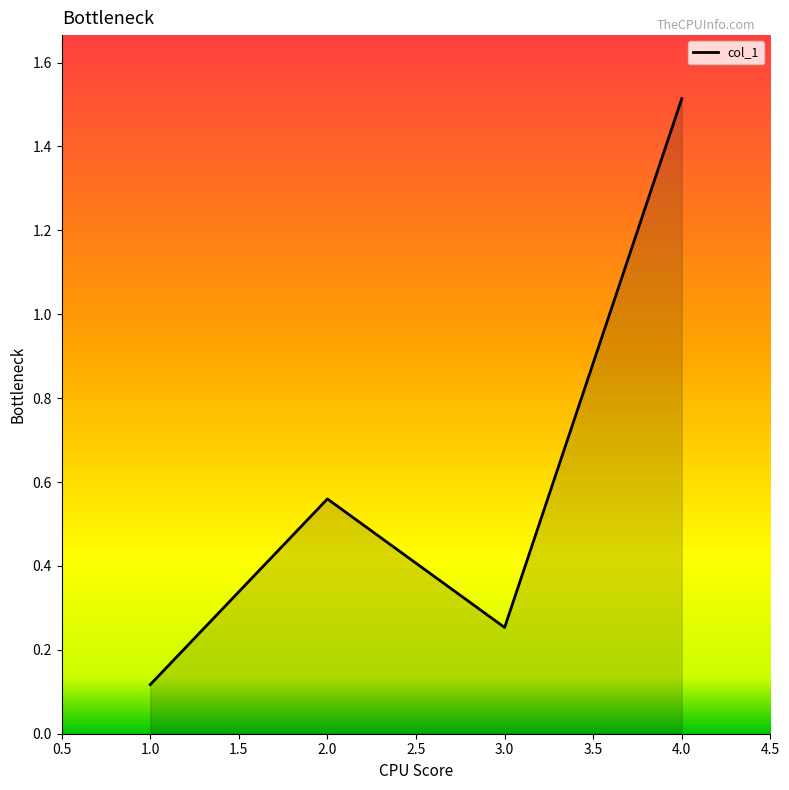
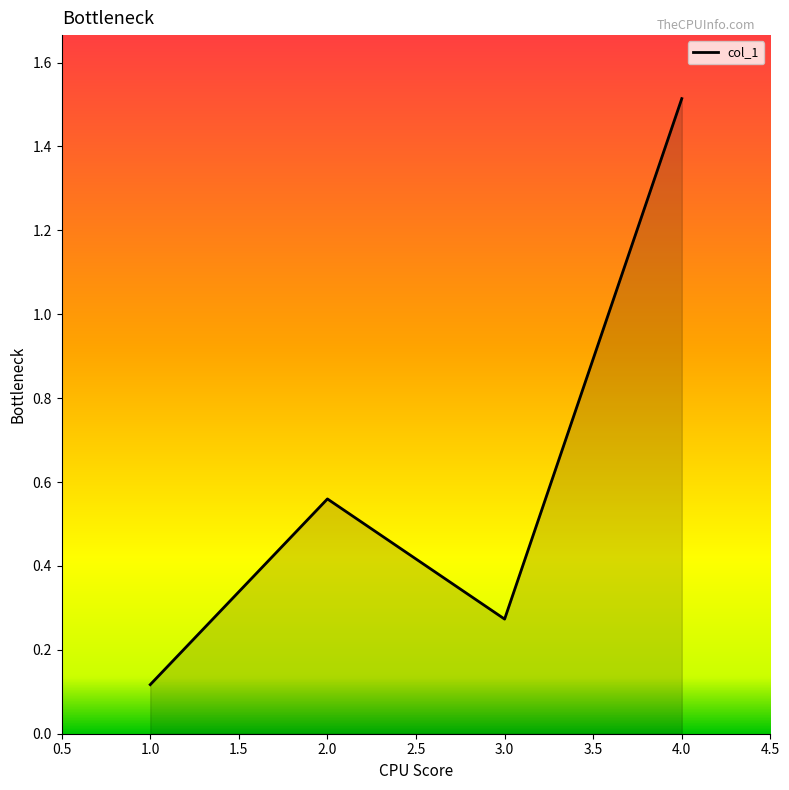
  {
    "1.0": 0.12,
    "2.0": 0.56,
-   "3.0": 0.25,
+   "3.0": 0.27,
    "4.0": 1.51
  }
